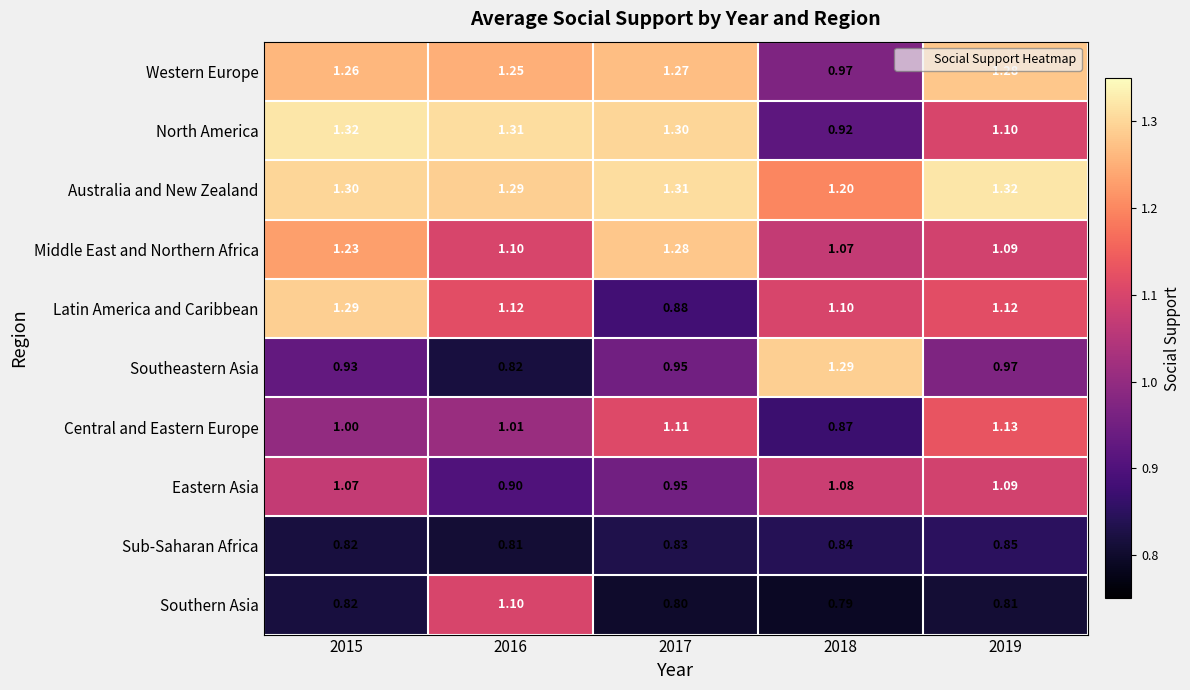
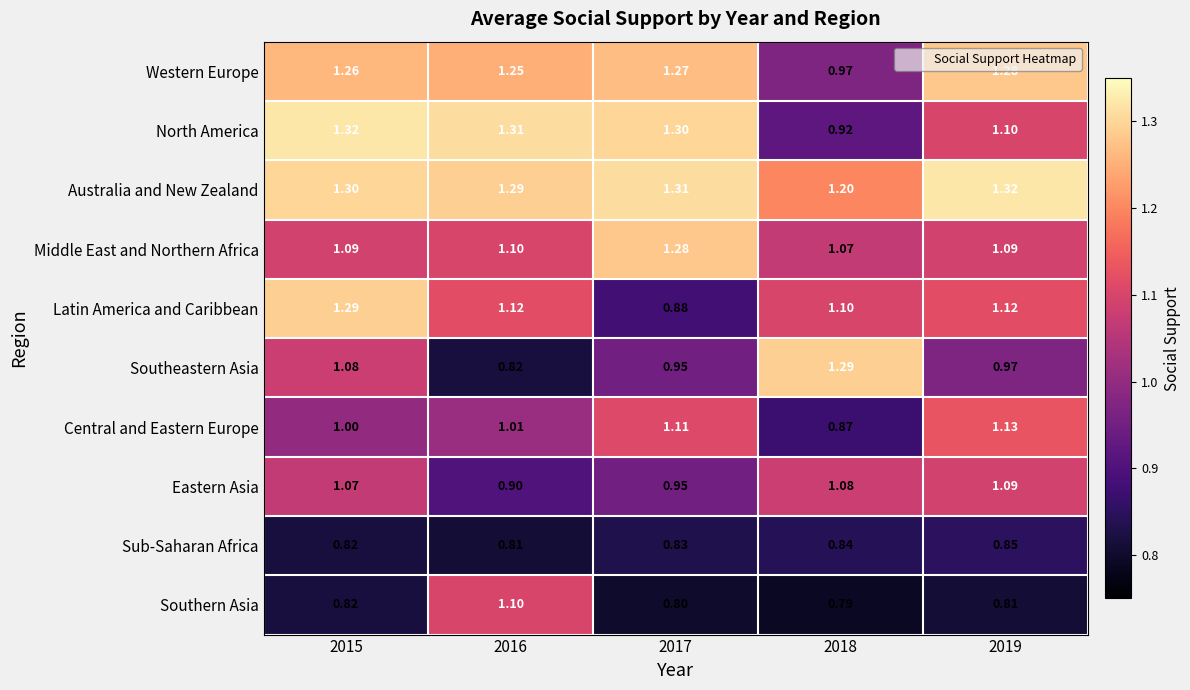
  {
    "Western Europe": {
      "2015": 1.26,
      "2016": 1.25,
      "2017": 1.27,
      "2018": 0.97
    },
    "North America": {
      "2015": 1.32,
      "2016": 1.31,
      "2017": 1.30,
      "2018": 0.92,
      "2019": 1.10
    },
    "Australia and New Zealand": {
      "2015": 1.30,
      "2016": 1.29,
      "2017": 1.31,
      "2018": 1.20,
      "2019": 1.32
    },
    "Middle East and Northern Africa": {
-     "2015": 1.23,
+     "2015": 1.09,
      "2016": 1.10,
      "2017": 1.28,
      "2018": 1.07,
      "2019": 1.09
    },
    "Latin America and Caribbean": {
      "2015": 1.29,
      "2016": 1.12,
      "2017": 0.88,
      "2018": 1.10,
      "2019": 1.12
    },
    "Southeastern Asia": {
-     "2015": 0.93,
+     "2015": 1.08,
      "2016": 0.82,
      "2017": 0.95,
      "2018": 1.29,
      "2019": 0.97
    },
    "Central and Eastern Europe": {
      "2015": 1.00,
      "2016": 1.01,
      "2017": 1.11,
      "2018": 0.87,
      "2019": 1.13
    },
    "Eastern Asia": {
      "2015": 1.07,
      "2016": 0.90,
      "2017": 0.95,
      "2018": 1.08,
      "2019": 1.09
    },
    "Sub-Saharan Africa": {
      "2015": 0.82,
      "2016": 0.81,
      "2017": 0.83,
      "2018": 0.84,
      "2019": 0.85
    },
    "Southern Asia": {
      "2015": 0.82,
      "2016": 1.10,
      "2019": 0.81
    }
  }
